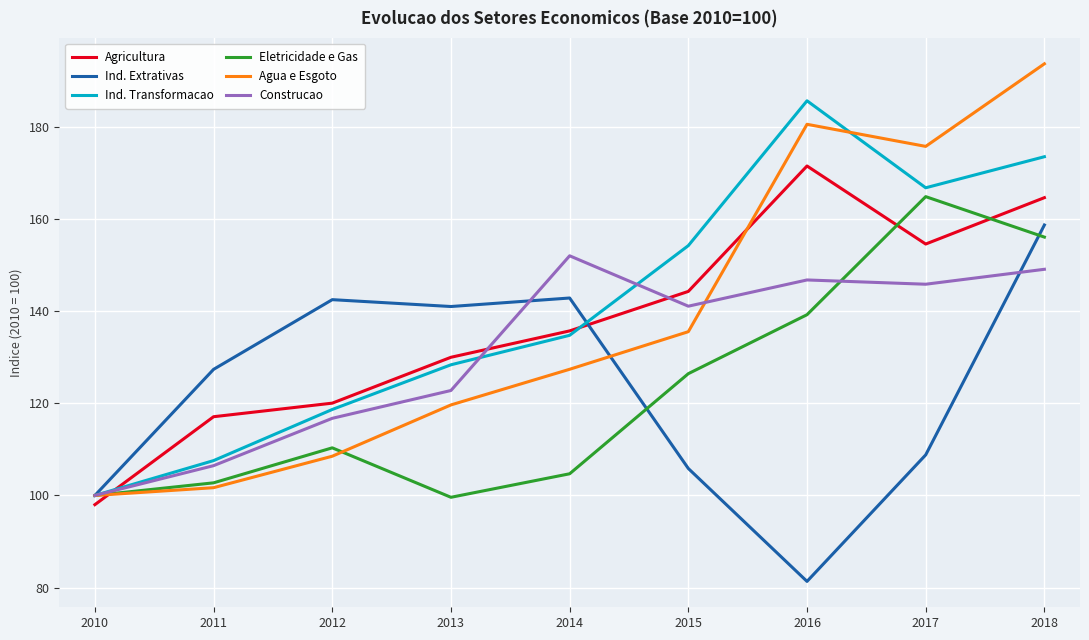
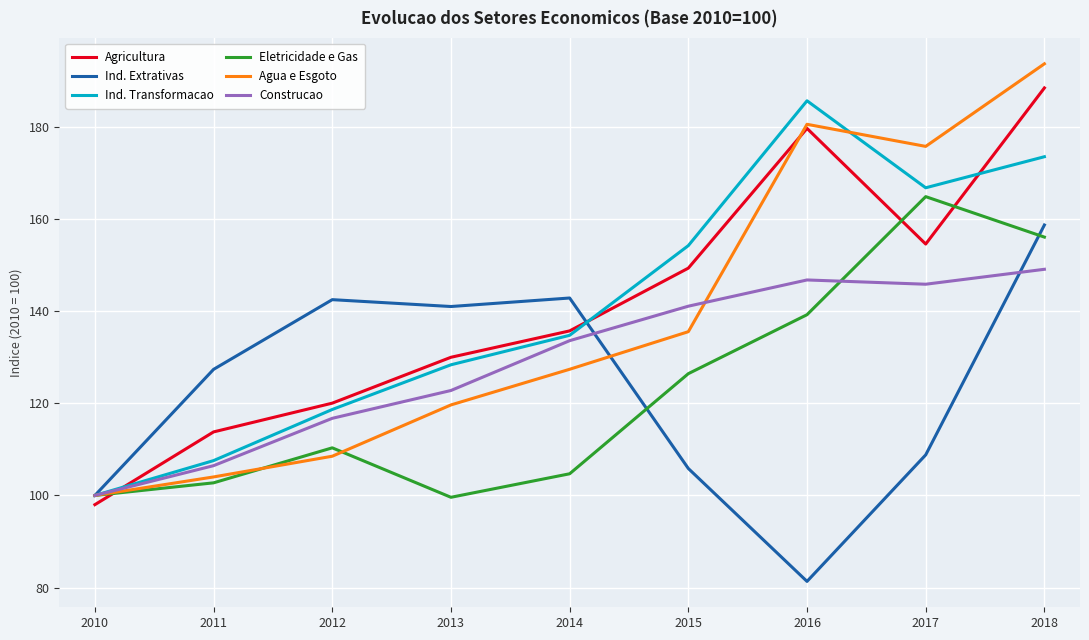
  {
    "Agricultura": {
      "2010": 98,
-     "2011": 117,
+     "2011": 114,
      "2012": 120,
      "2013": 130,
      "2014": 136,
-     "2015": 144,
-     "2016": 171,
+     "2015": 149,
+     "2016": 180,
      "2017": 155,
-     "2018": 165
+     "2018": 188
    },
    "Ind. Extrativas": {
      "2011": 127,
      "2012": 142,
      "2013": 141,
      "2014": 143,
      "2015": 106,
      "2016": 81,
      "2017": 109,
      "2018": 159
    },
    "Ind. Transformacao": {
      "2011": 108,
      "2012": 119,
      "2013": 128,
      "2014": 135,
      "2015": 154,
      "2016": 186,
      "2017": 167,
      "2018": 174
    },
    "Eletricidade e Gas": {
      "2011": 103,
      "2012": 110,
      "2013": 100,
      "2014": 105,
      "2015": 126,
      "2016": 139,
      "2017": 165,
      "2018": 156
    },
    "Agua e Esgoto": {
-     "2011": 102,
+     "2011": 104,
      "2012": 109,
      "2013": 120,
      "2014": 127,
      "2015": 136,
      "2016": 181,
      "2017": 176,
      "2018": 194
    },
    "Construcao": {
      "2011": 106,
      "2012": 117,
      "2013": 123,
-     "2014": 152,
+     "2014": 134,
      "2015": 141,
      "2016": 147,
      "2017": 146,
      "2018": 149
    }
  }
